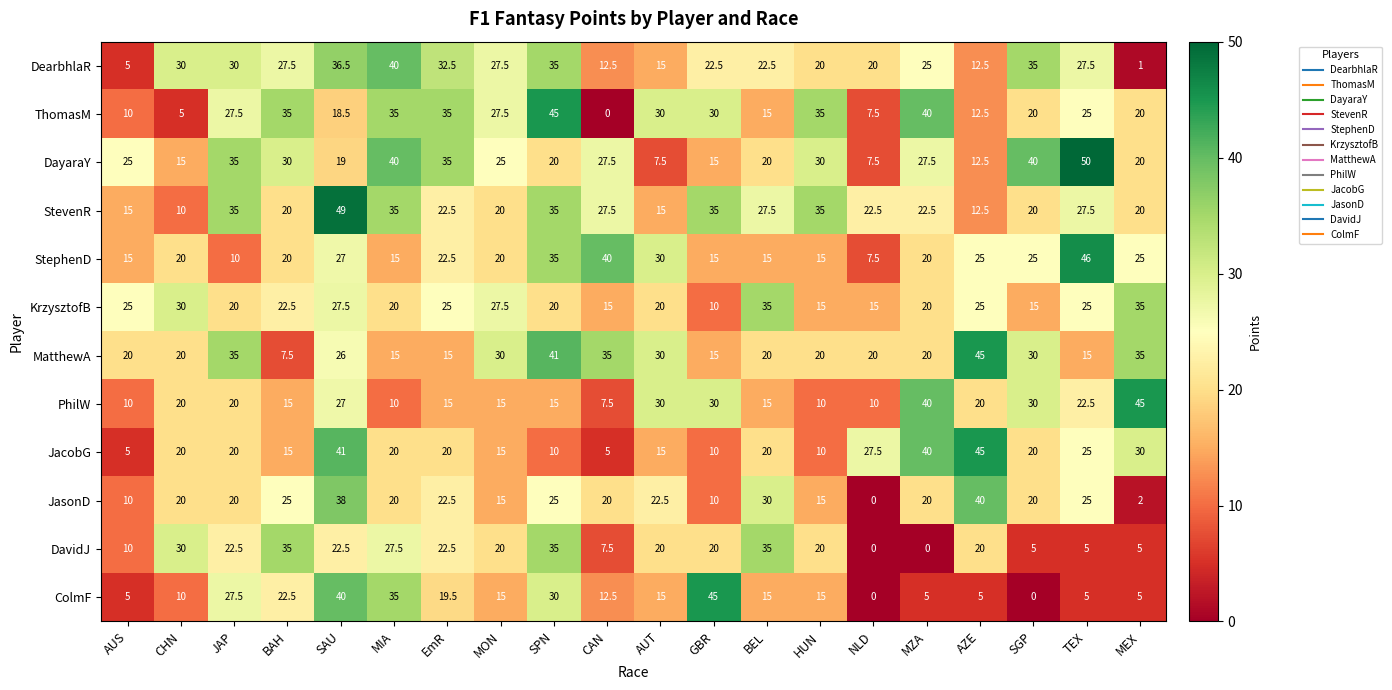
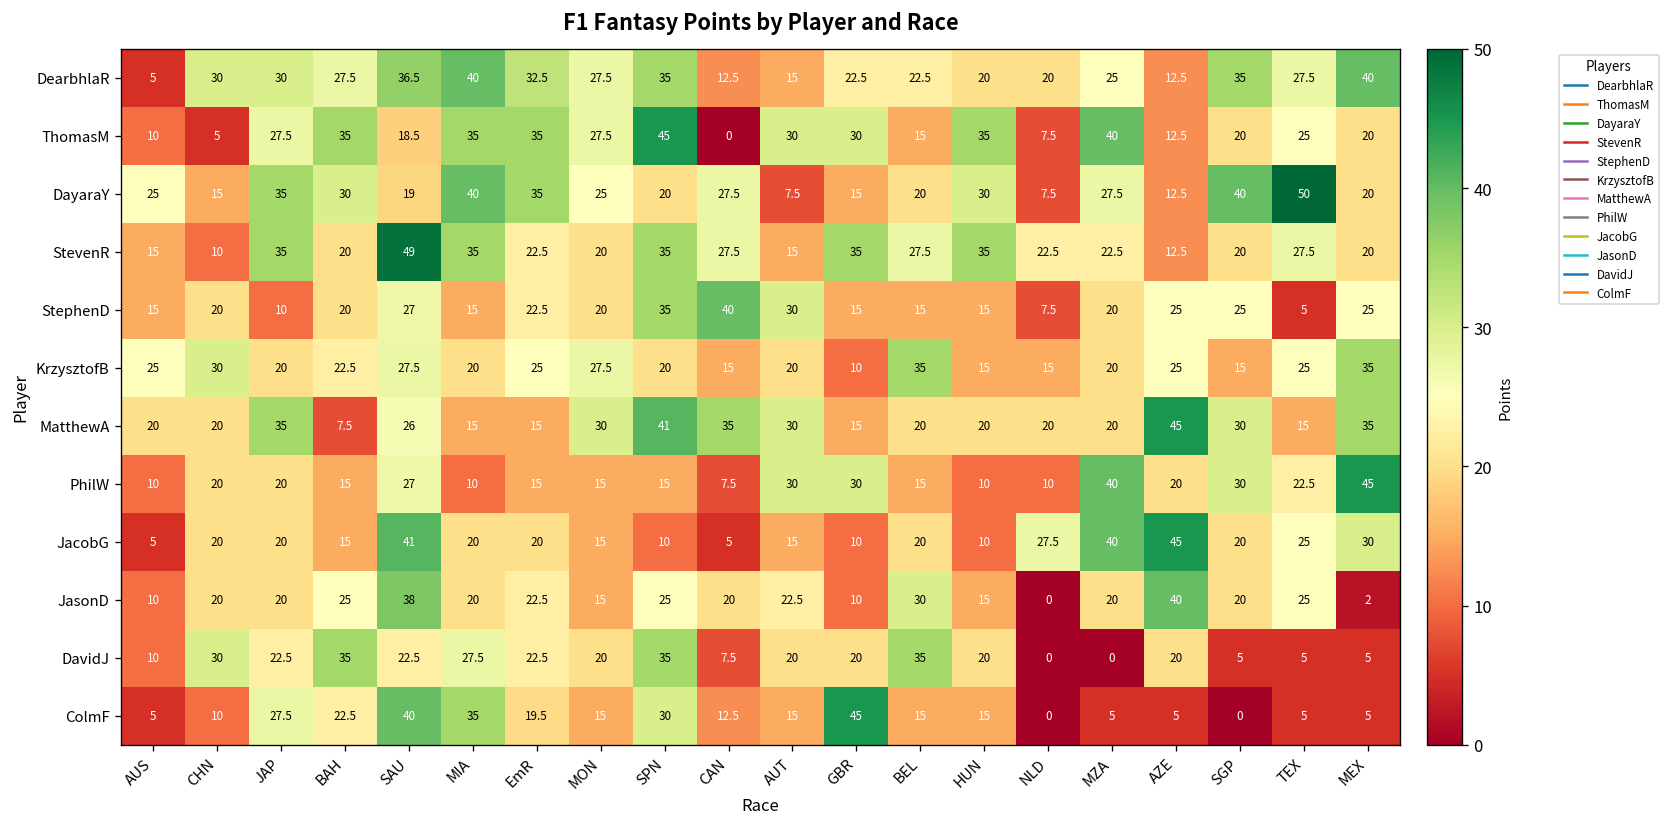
  {
    "DearbhlaR": {
      "AUS": 5,
      "CHN": 30,
      "JAP": 30,
      "BAH": 27.5,
      "SAU": 36.5,
      "MIA": 40,
      "EmR": 32.5,
      "MON": 27.5,
      "SPN": 35,
      "CAN": 12.5,
      "AUT": 15,
      "GBR": 22.5,
      "BEL": 22.5,
      "HUN": 20,
      "NLD": 20,
      "MZA": 25,
      "AZE": 12.5,
      "SGP": 35,
      "TEX": 27.5,
-     "MEX": 1
+     "MEX": 40
    },
    "StephenD": {
      "AUS": 15,
      "CHN": 20,
      "JAP": 10,
      "BAH": 20,
      "SAU": 27,
      "MIA": 15,
      "EmR": 22.5,
      "MON": 20,
      "SPN": 35,
      "CAN": 40,
      "AUT": 30,
      "GBR": 15,
      "BEL": 15,
      "HUN": 15,
      "NLD": 7.5,
      "MZA": 20,
      "AZE": 25,
      "SGP": 25,
-     "TEX": 46,
+     "TEX": 5,
      "MEX": 25
    }
  }
